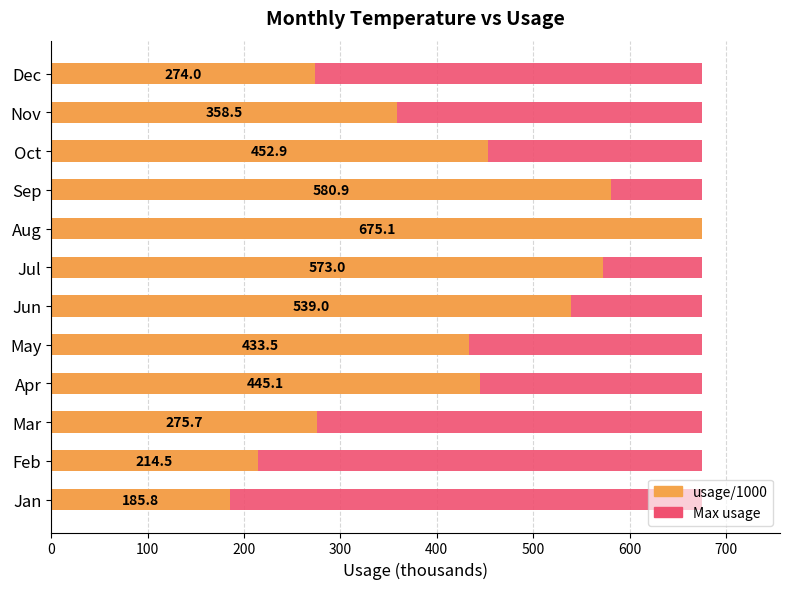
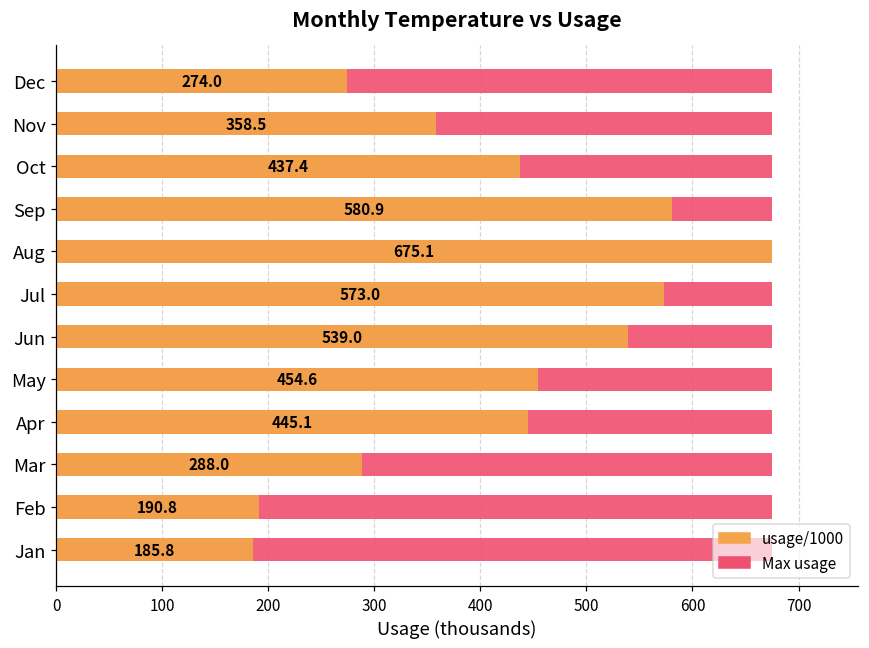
  {
    "usage/1000": {
-     "Oct": 452.9,
+     "Oct": 437.4,
      "Aug": 675.1,
-     "May": 433.5,
-     "Mar": 275.7,
-     "Feb": 214.5
+     "May": 454.6,
+     "Mar": 288.0,
+     "Feb": 190.8
    }
  }
